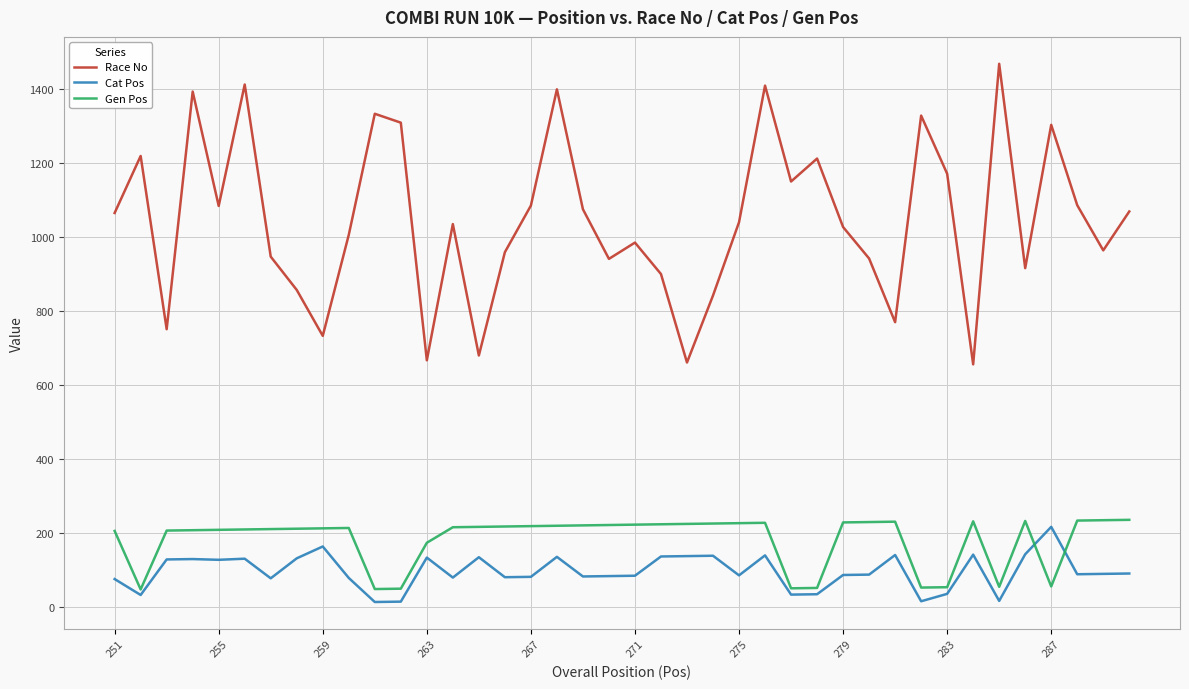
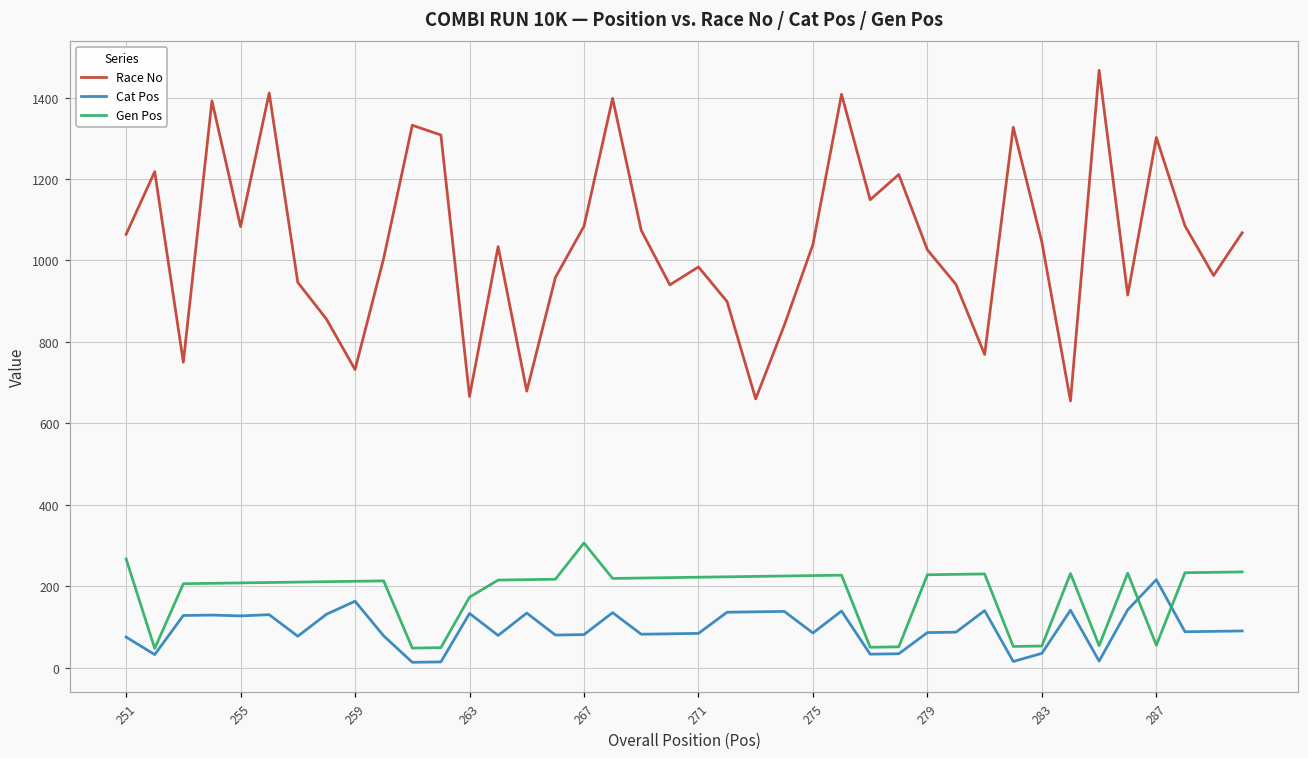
  {
    "Race No": {
      "251": 1060,
      "255": 1080,
      "259": 730,
      "263": 670,
      "267": 1080,
      "271": 980,
      "275": 1040,
      "279": 1030,
-     "283": 1170,
+     "283": 1050,
      "287": 1300
    },
    "Cat Pos": {
      "251": 80,
      "255": 130,
      "259": 160,
      "263": 130,
      "267": 80,
      "271": 80,
      "275": 90,
      "279": 90,
      "283": 40,
      "287": 220
    },
    "Gen Pos": {
-     "251": 210,
+     "251": 270,
      "255": 210,
      "259": 210,
      "263": 170,
-     "267": 220,
+     "267": 310,
      "271": 220,
      "275": 230,
      "279": 230,
      "283": 50,
      "287": 60
    }
  }
